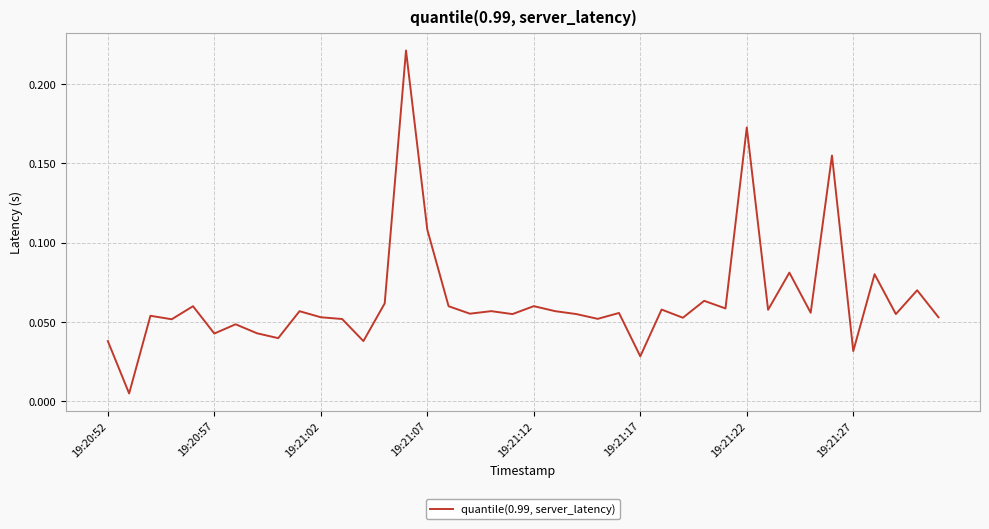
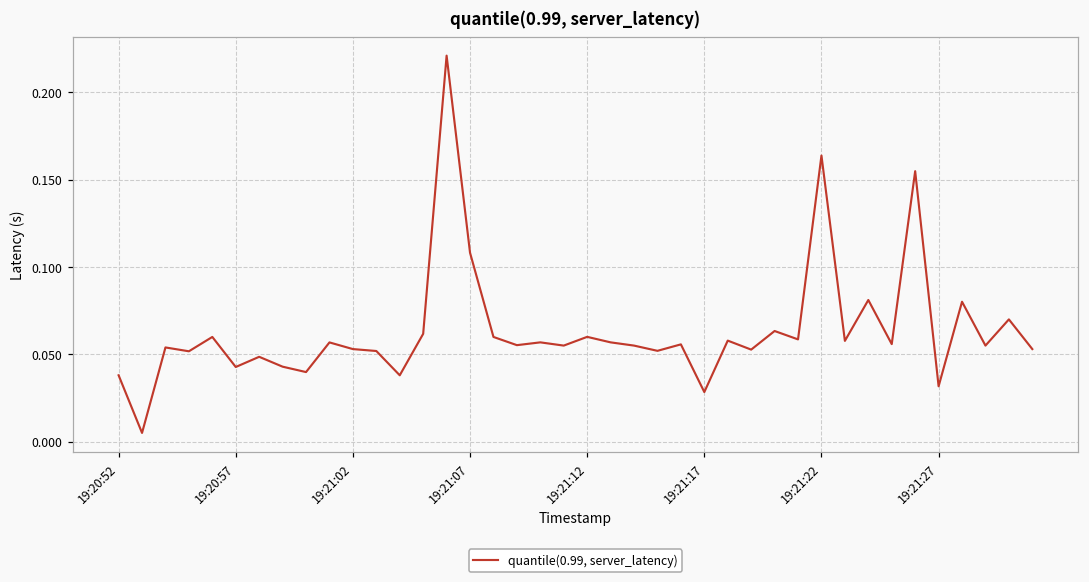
  {
    "19:20:52": 0.038,
    "19:20:57": 0.043,
    "19:21:02": 0.053,
    "19:21:07": 0.108,
    "19:21:12": 0.060,
    "19:21:17": 0.028,
-   "19:21:22": 0.173,
+   "19:21:22": 0.164,
    "19:21:27": 0.032
  }
